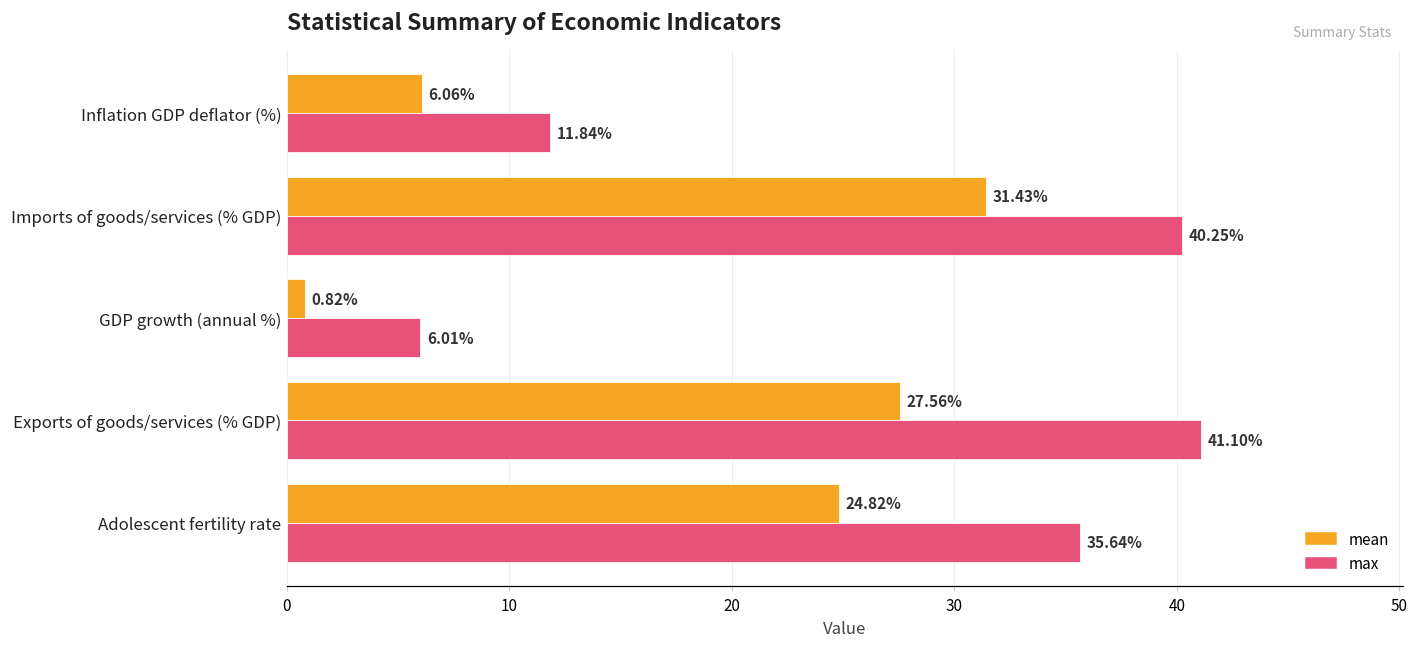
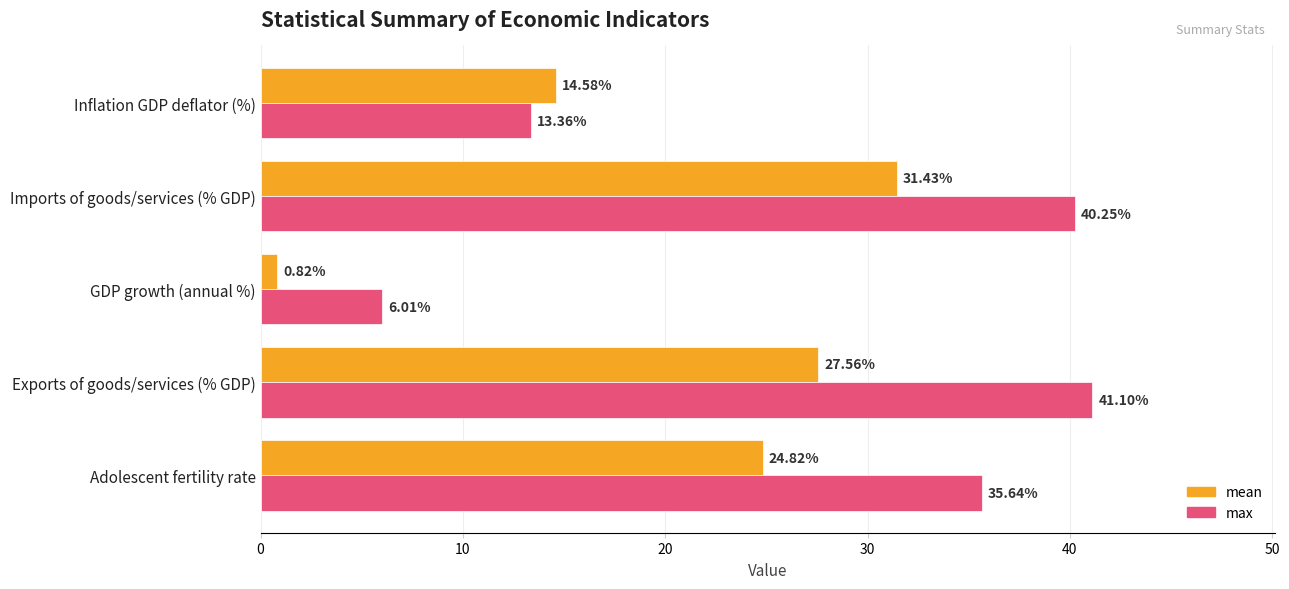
  {
    "mean": {
-     "Inflation GDP deflator (%)": "6.06%",
+     "Inflation GDP deflator (%)": "14.58%",
      "Imports of goods/services (% GDP)": "31.43%",
      "GDP growth (annual %)": "0.82%",
      "Exports of goods/services (% GDP)": "27.56%",
      "Adolescent fertility rate": "24.82%"
    },
    "max": {
-     "Inflation GDP deflator (%)": "11.84%",
+     "Inflation GDP deflator (%)": "13.36%",
      "Imports of goods/services (% GDP)": "40.25%",
      "GDP growth (annual %)": "6.01%",
      "Exports of goods/services (% GDP)": "41.10%",
      "Adolescent fertility rate": "35.64%"
    }
  }
